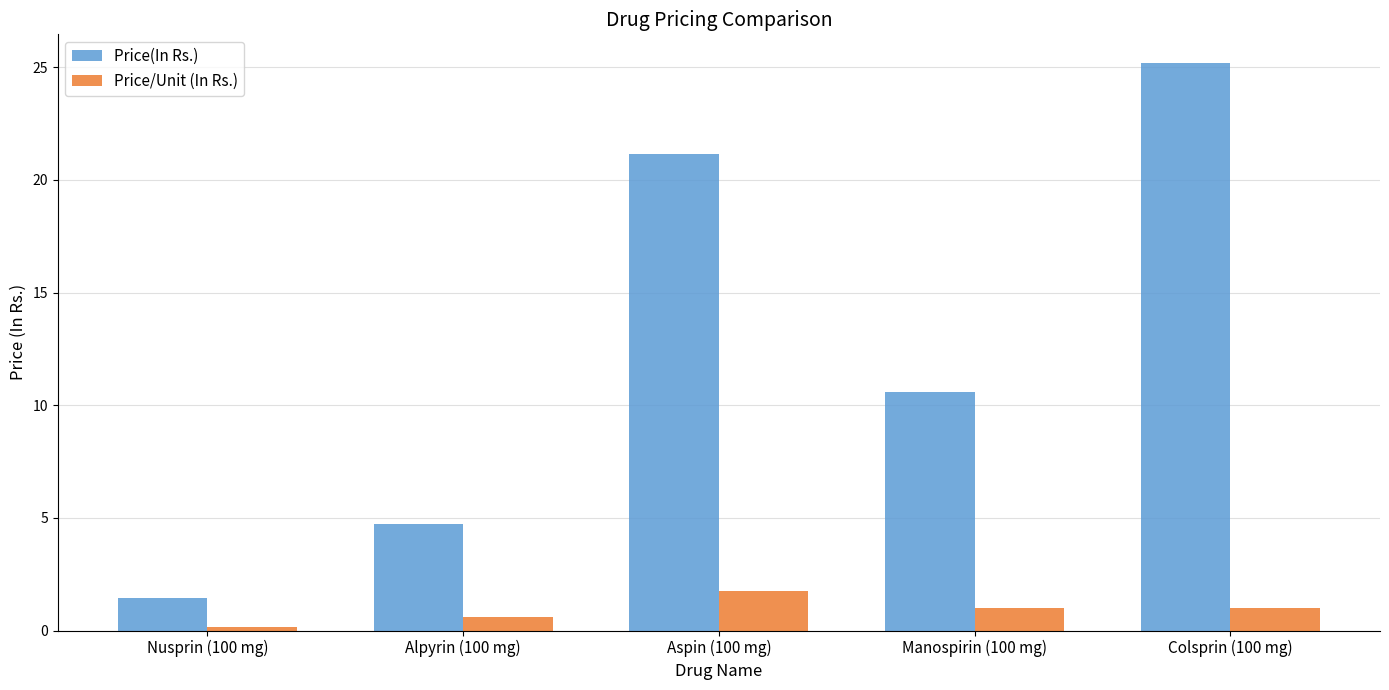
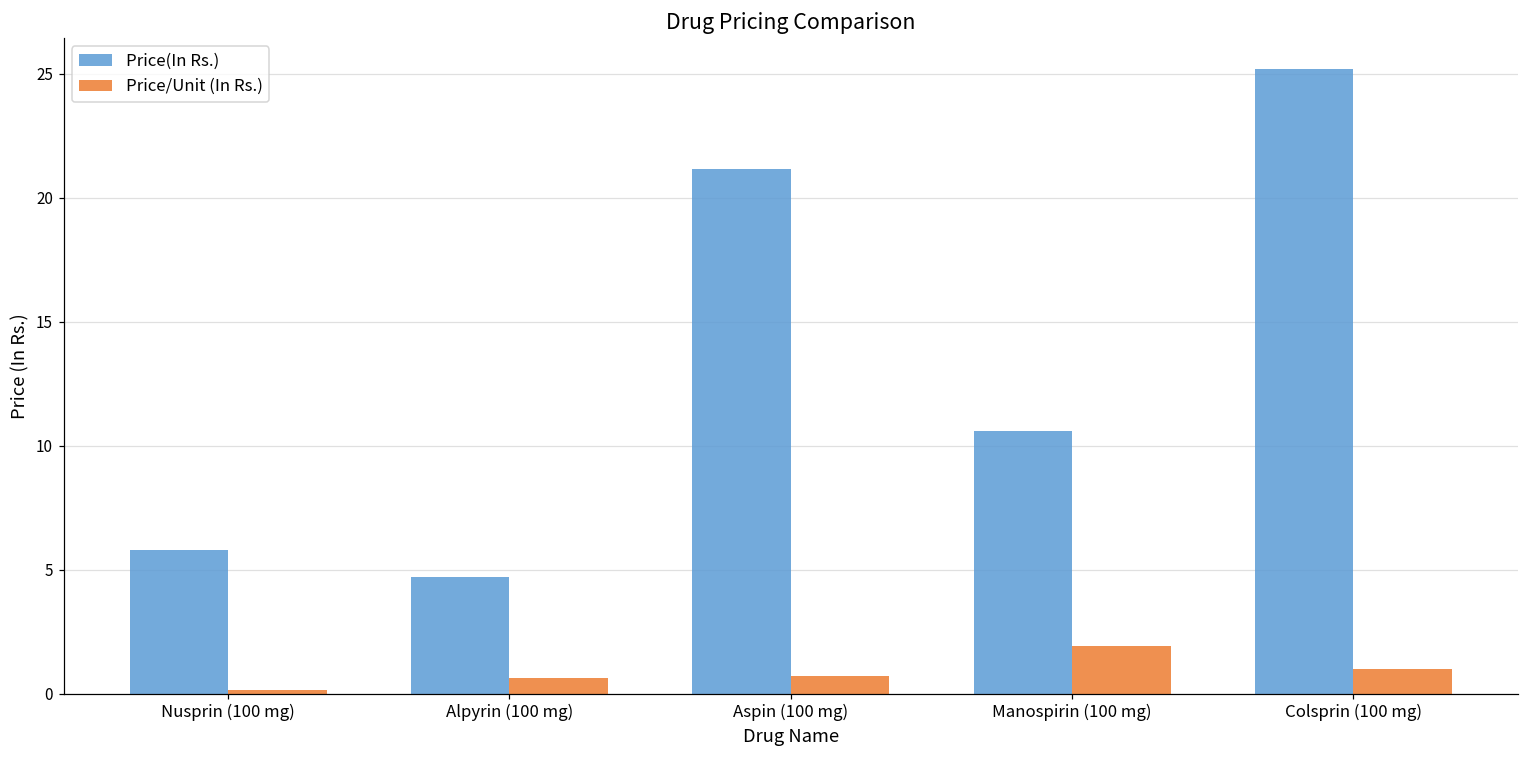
  {
    "Price(In Rs.)": {
-     "Nusprin (100 mg)": 1.4,
+     "Nusprin (100 mg)": 5.8,
      "Alpyrin (100 mg)": 4.7,
      "Aspin (100 mg)": 21.2,
      "Manospirin (100 mg)": 10.6,
      "Colsprin (100 mg)": 25.2
    },
    "Price/Unit (In Rs.)": {
      "Nusprin (100 mg)": 0.1,
      "Alpyrin (100 mg)": 0.6,
-     "Aspin (100 mg)": 1.7,
-     "Manospirin (100 mg)": 1.0,
+     "Aspin (100 mg)": 0.7,
+     "Manospirin (100 mg)": 1.9,
      "Colsprin (100 mg)": 1.0
    }
  }
